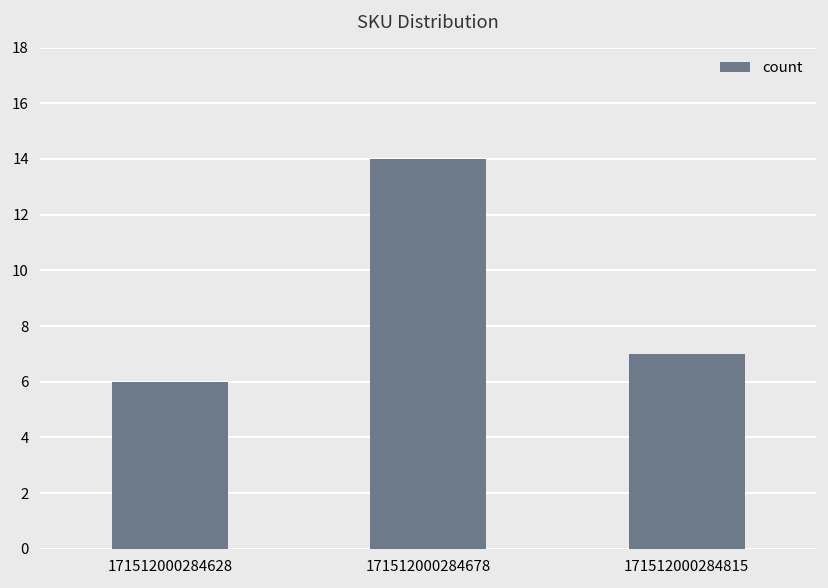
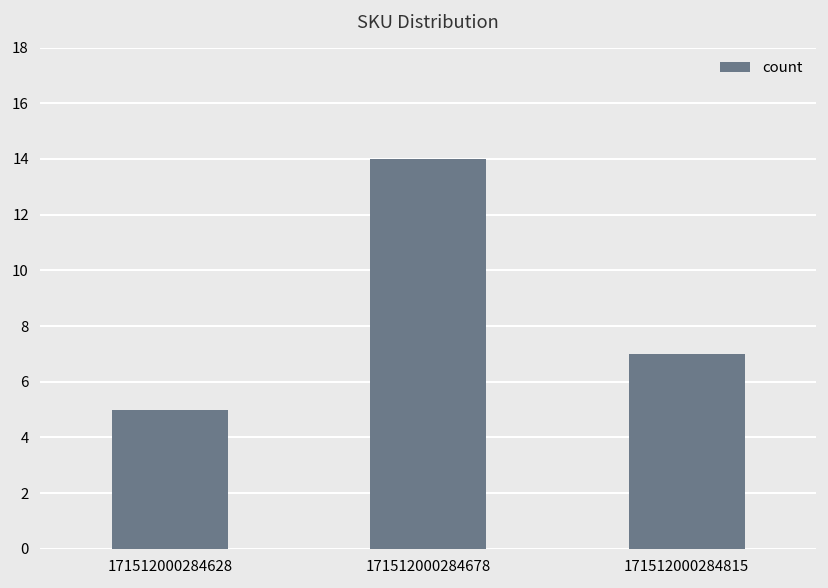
  {
-   "171512000284628": 6,
+   "171512000284628": 5,
    "171512000284678": 14,
    "171512000284815": 7
  }
